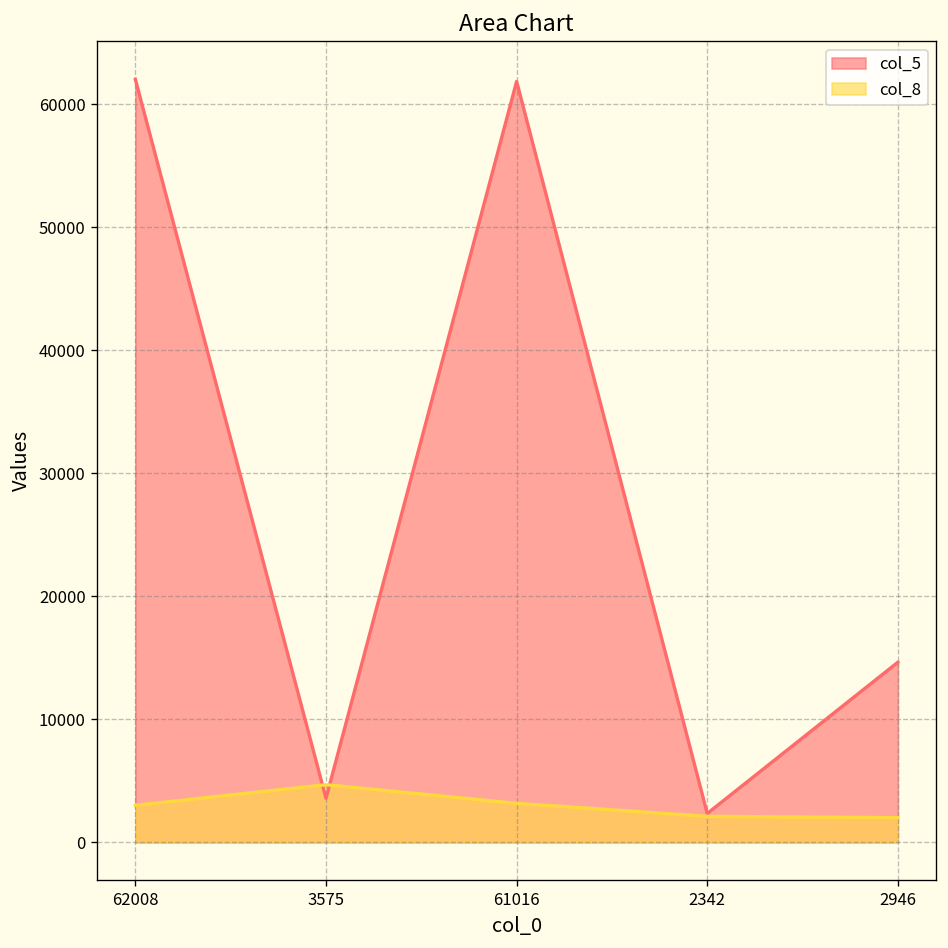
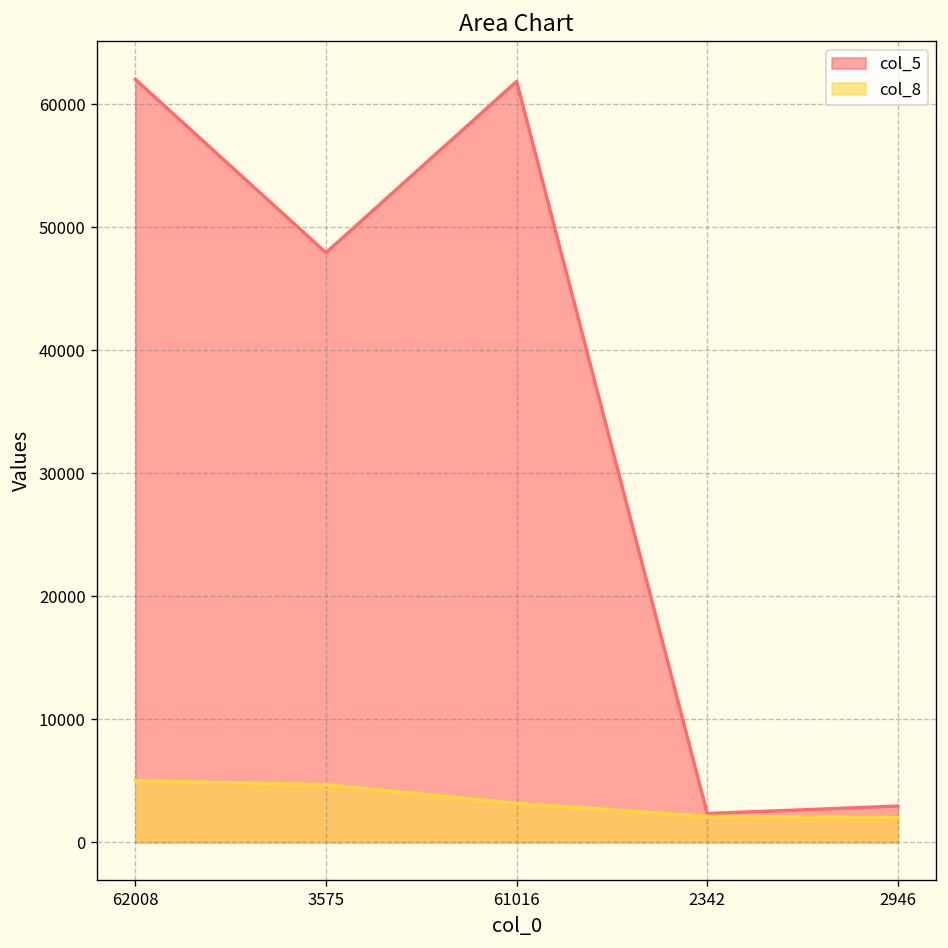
  {
    "col_5": {
      "62008": 62000,
-     "3575": 3600,
+     "3575": 47900,
      "61016": 61800,
-     "2946": 14600
+     "2946": 2900
    },
    "col_8": {
-     "62008": 3000,
+     "62008": 5000,
      "3575": 4700,
      "61016": 3200,
      "2946": 2000
    }
  }
